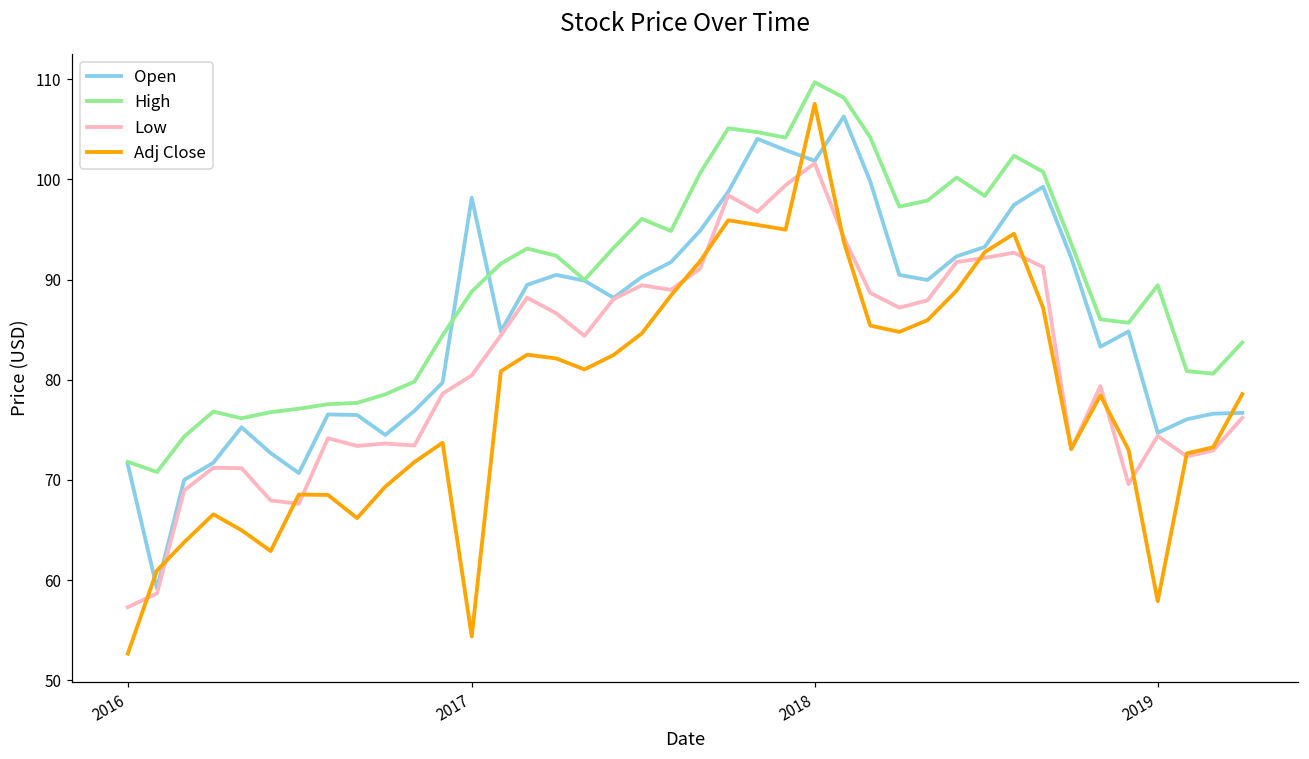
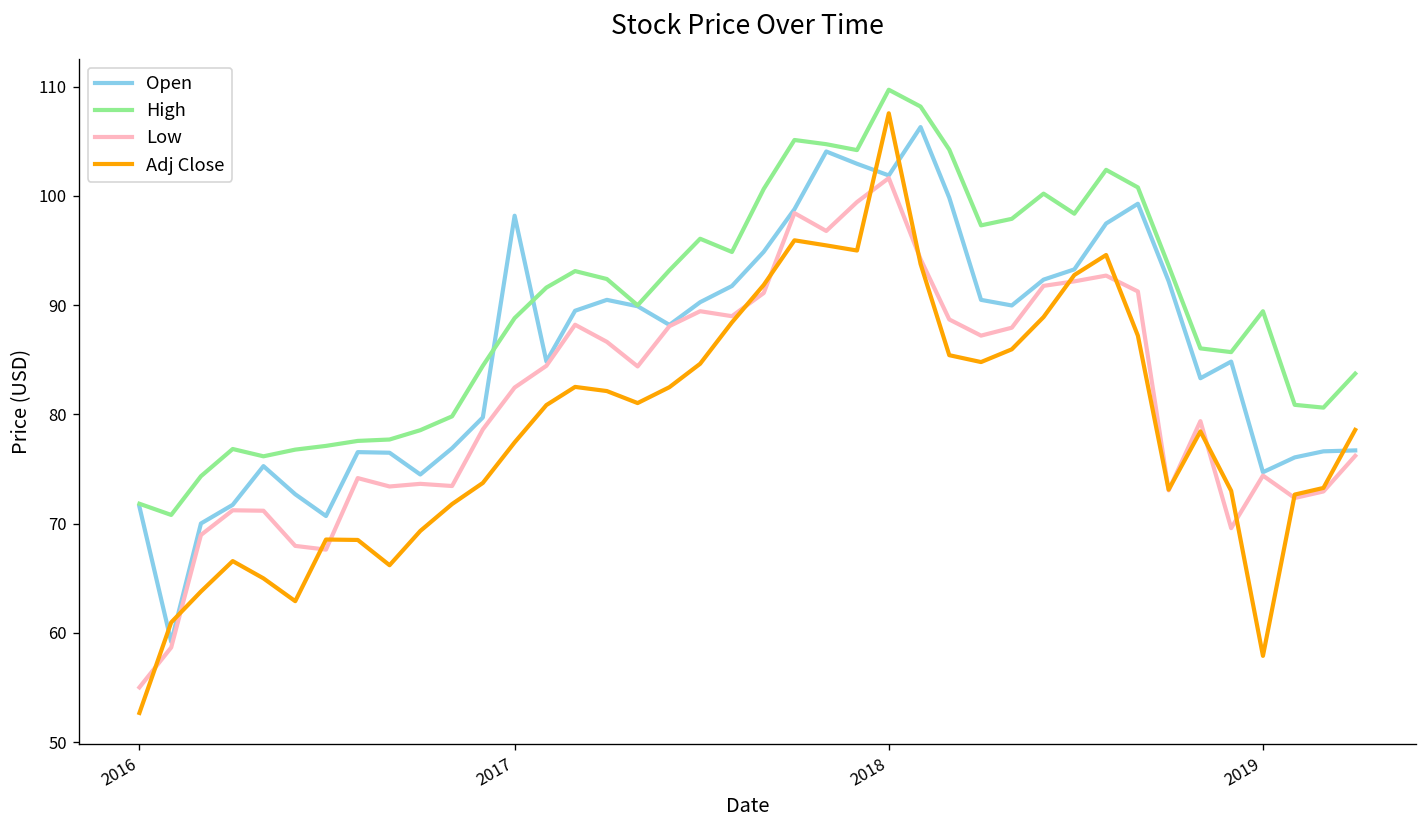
  {
    "Open": {
      "2017": 98,
      "2019": 75
    },
    "High": {
      "2017": 89,
      "2018": 110,
      "2019": 89
    },
    "Low": {
-     "2016": 57,
-     "2017": 80,
+     "2016": 55,
+     "2017": 82,
      "2019": 74
    },
    "Adj Close": {
      "2016": 53,
-     "2017": 54,
+     "2017": 77,
      "2018": 108,
      "2019": 58
    }
  }
